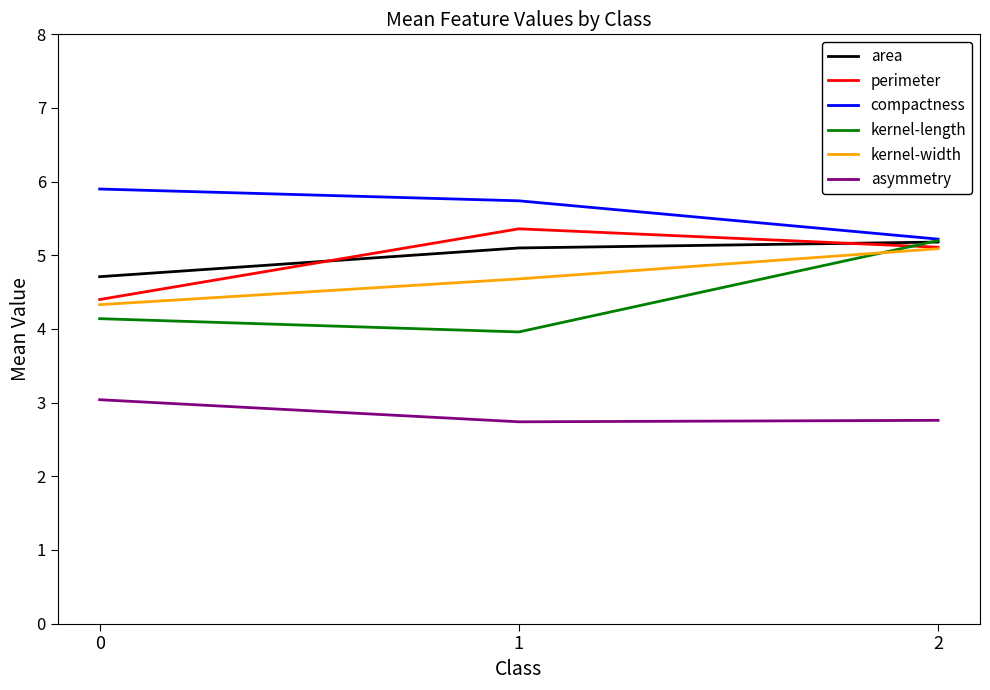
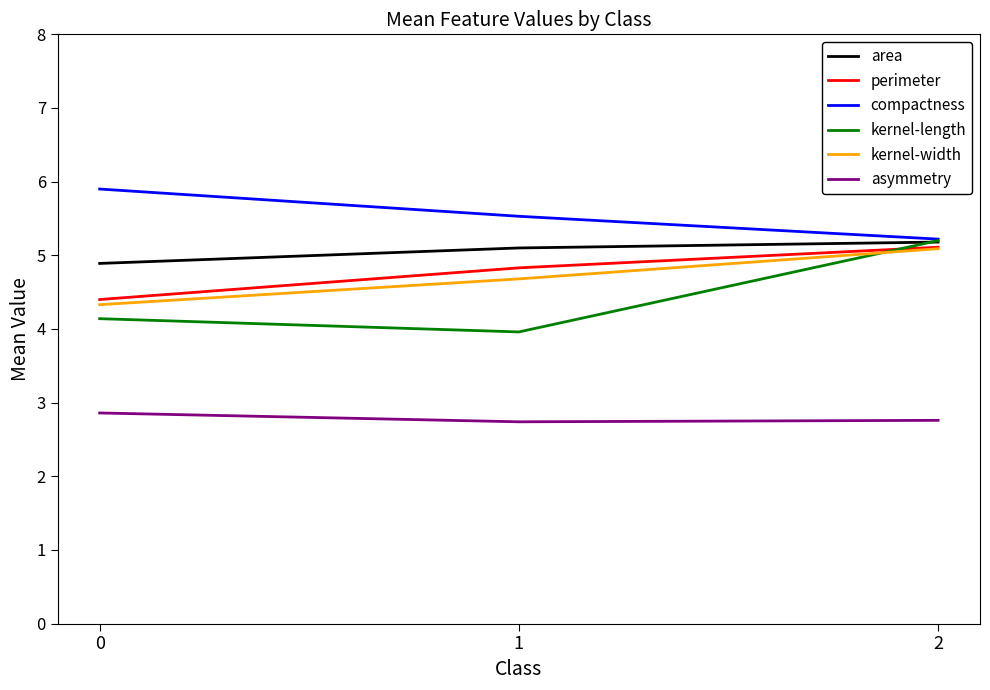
  {
    "area": {
-     "0": 4.7,
+     "0": 4.9,
      "1": 5.1
    },
    "perimeter": {
      "0": 4.4,
-     "1": 5.4
+     "1": 4.8
    },
    "compactness": {
      "0": 5.9,
-     "1": 5.7
+     "1": 5.5
    },
    "kernel-length": {
      "0": 4.1,
      "1": 4.0
    },
    "kernel-width": {
      "0": 4.3,
      "1": 4.7
    },
    "asymmetry": {
-     "0": 3.0,
+     "0": 2.9,
      "1": 2.7,
      "2": 2.8
    }
  }
